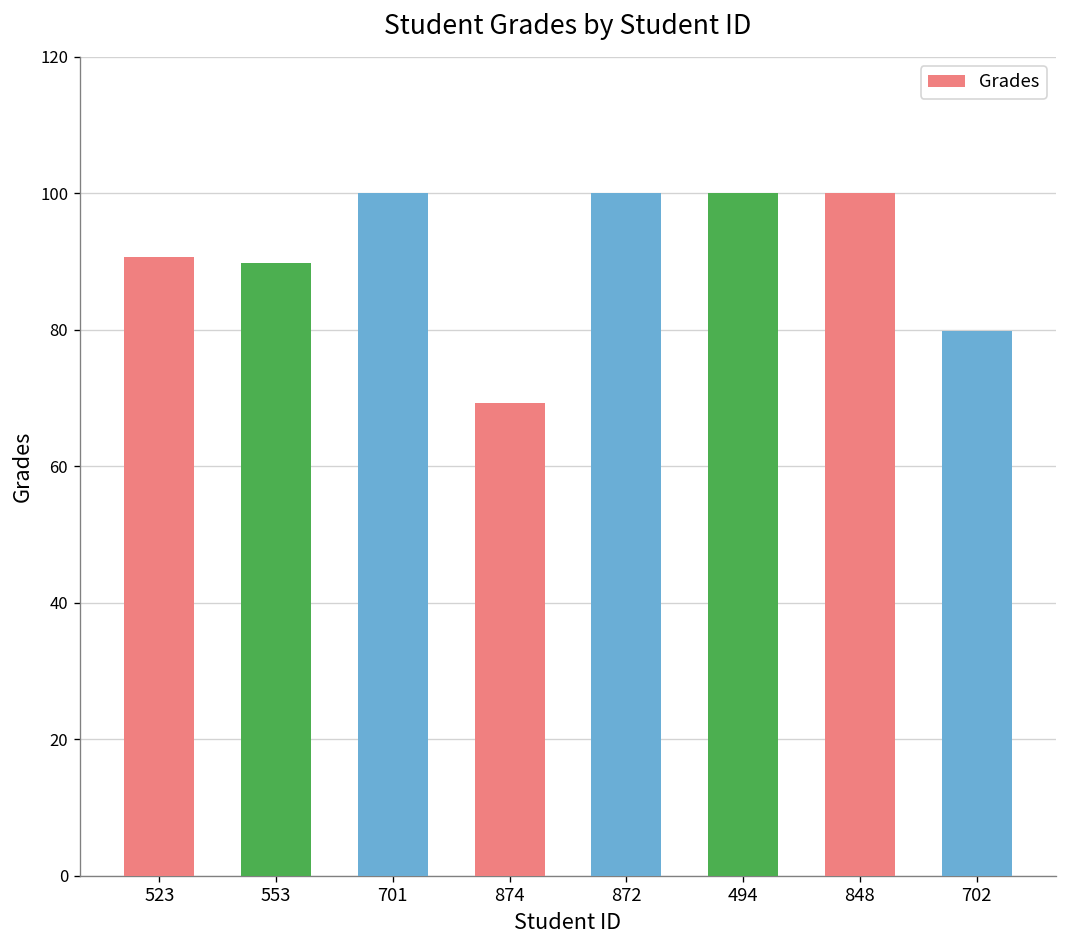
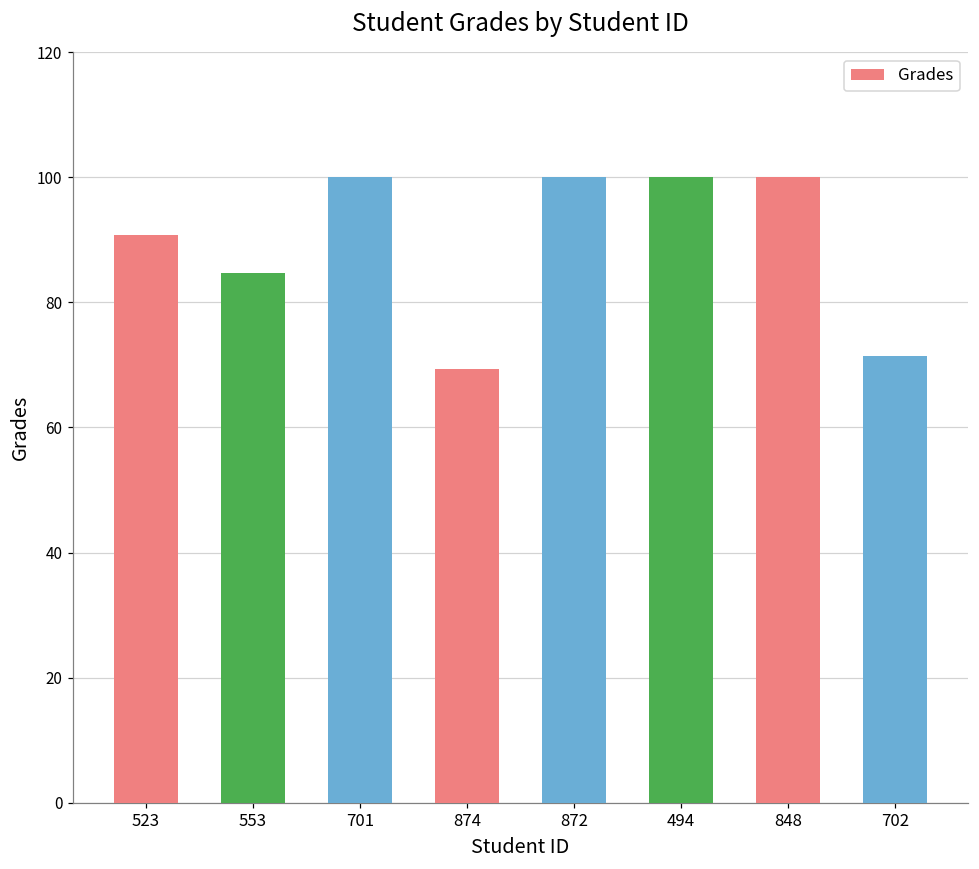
  {
    "523": 91,
-   "553": 90,
+   "553": 85,
    "701": 100,
    "874": 69,
    "872": 100,
    "494": 100,
    "848": 100,
-   "702": 80
+   "702": 71
  }
